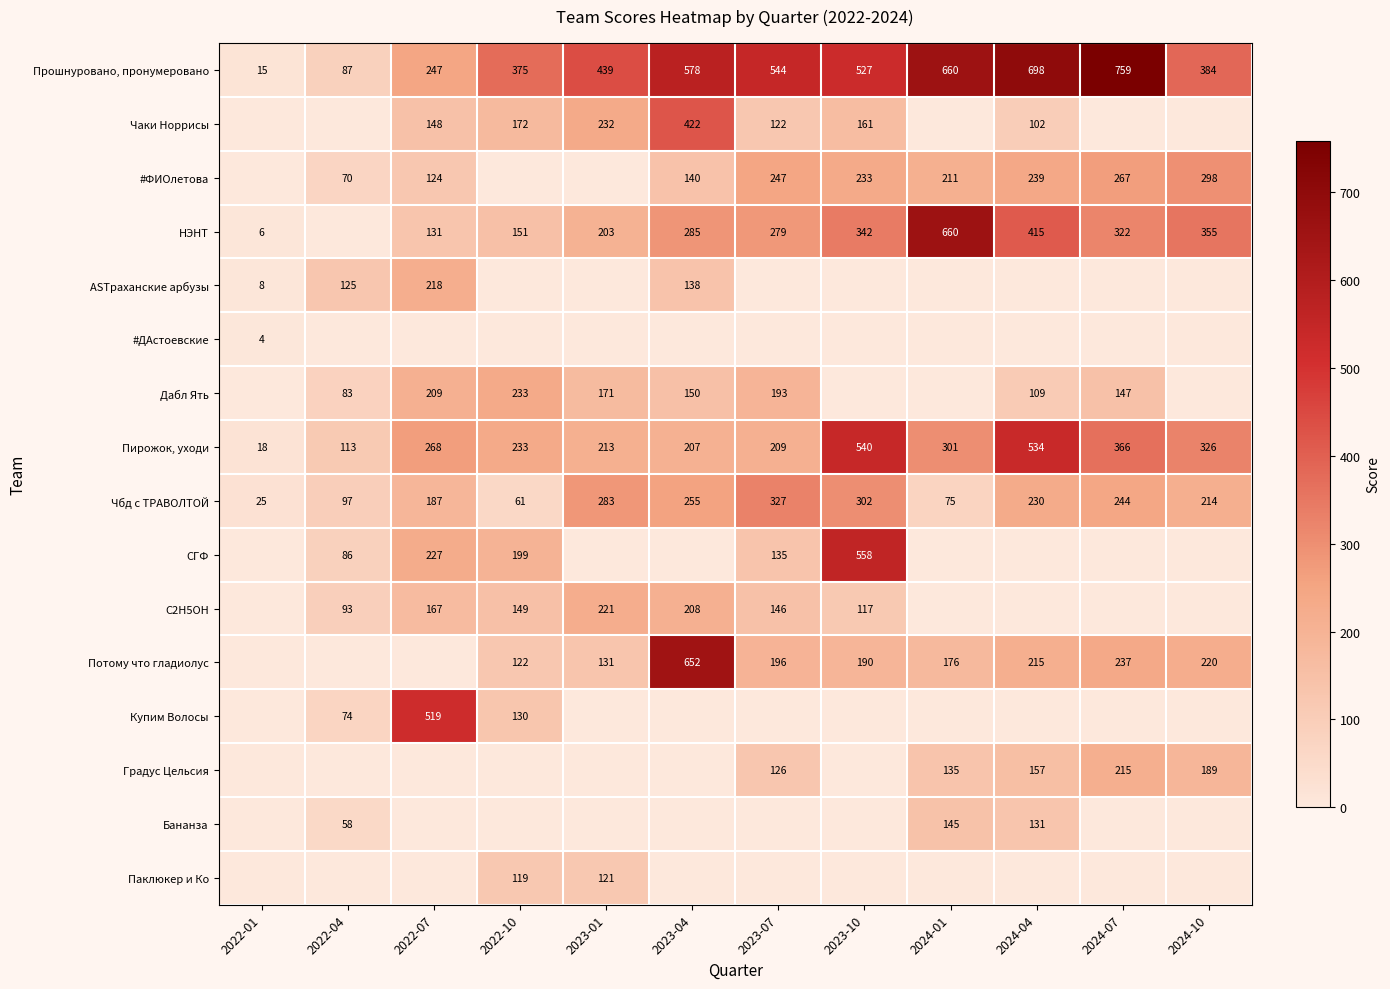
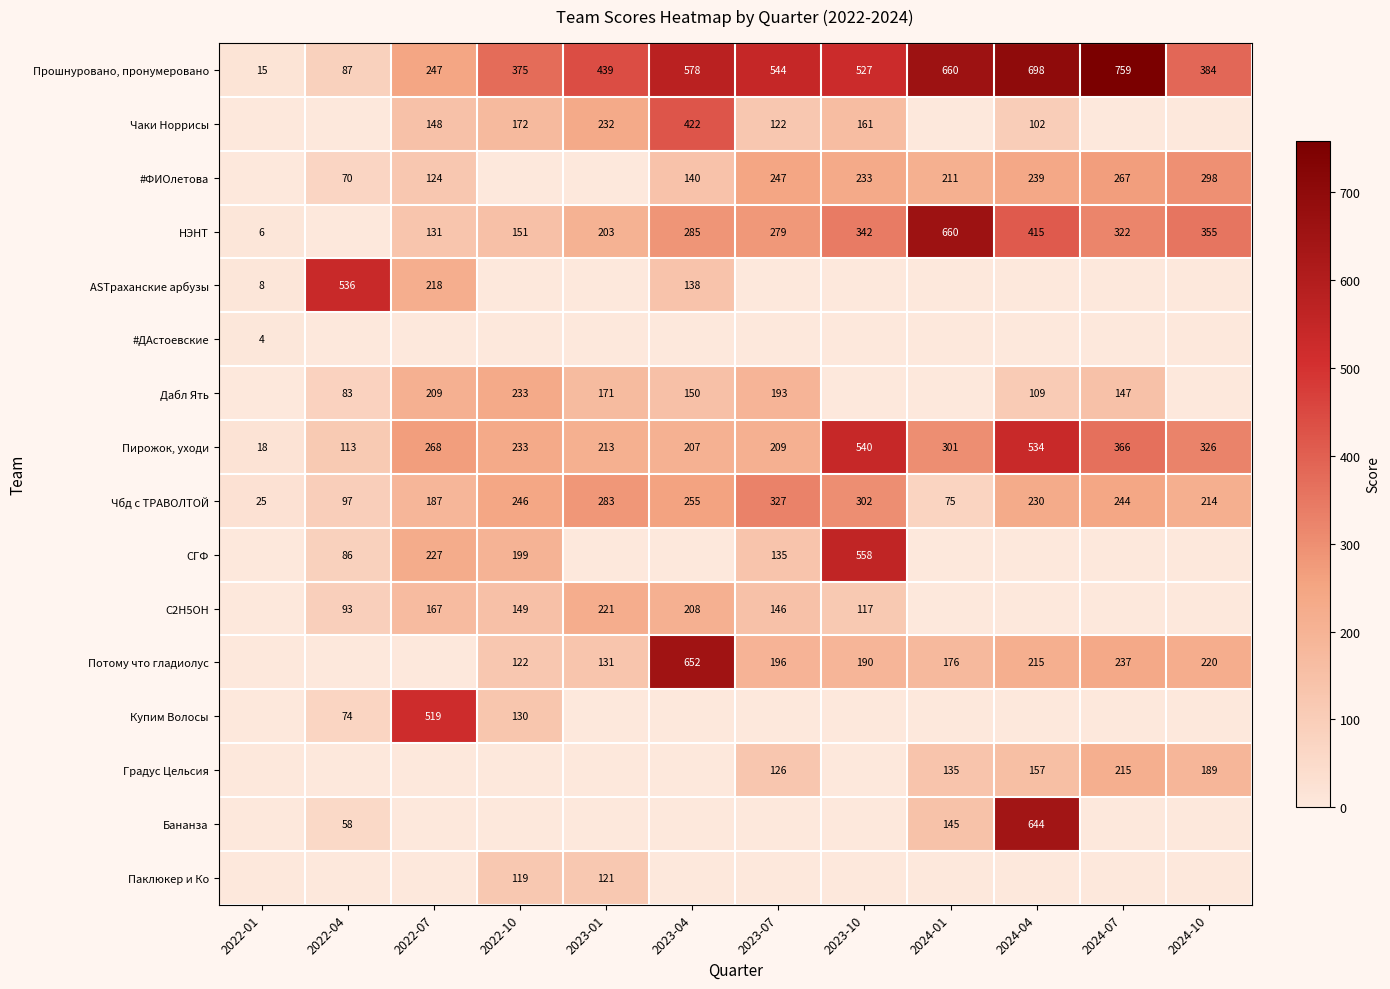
  {
    "Прошнуровано, пронумеровано": {
      "2022-01": 15,
      "2022-04": 87,
      "2022-07": 247,
      "2022-10": 375,
      "2023-01": 439,
      "2023-04": 578,
      "2023-07": 544,
      "2023-10": 527,
      "2024-01": 660,
      "2024-04": 698,
      "2024-07": 759,
      "2024-10": 384
    },
    "Чаки Норрисы": {
      "2022-07": 148,
      "2022-10": 172,
      "2023-01": 232,
      "2023-04": 422,
      "2023-07": 122,
      "2023-10": 161,
      "2024-04": 102
    },
    "#ФИОлетова": {
      "2022-04": 70,
      "2022-07": 124,
      "2023-04": 140,
      "2023-07": 247,
      "2023-10": 233,
      "2024-01": 211,
      "2024-04": 239,
      "2024-07": 267,
      "2024-10": 298
    },
    "НЭНТ": {
      "2022-01": 6,
      "2022-07": 131,
      "2022-10": 151,
      "2023-01": 203,
      "2023-04": 285,
      "2023-07": 279,
      "2023-10": 342,
      "2024-01": 660,
      "2024-04": 415,
      "2024-07": 322,
      "2024-10": 355
    },
    "ASTраханские арбузы": {
      "2022-01": 8,
-     "2022-04": 125,
+     "2022-04": 536,
      "2022-07": 218,
      "2023-04": 138
    },
    "#ДАстоевские": {
      "2022-01": 4
    },
    "Дабл Ять": {
      "2022-04": 83,
      "2022-07": 209,
      "2022-10": 233,
      "2023-01": 171,
      "2023-04": 150,
      "2023-07": 193,
      "2024-04": 109,
      "2024-07": 147
    },
    "Пирожок, уходи": {
      "2022-01": 18,
      "2022-04": 113,
      "2022-07": 268,
      "2022-10": 233,
      "2023-01": 213,
      "2023-04": 207,
      "2023-07": 209,
      "2023-10": 540,
      "2024-01": 301,
      "2024-04": 534,
      "2024-07": 366,
      "2024-10": 326
    },
    "Чбд с ТРАВОЛТОЙ": {
      "2022-01": 25,
      "2022-04": 97,
      "2022-07": 187,
-     "2022-10": 61,
+     "2022-10": 246,
      "2023-01": 283,
      "2023-04": 255,
      "2023-07": 327,
      "2023-10": 302,
      "2024-01": 75,
      "2024-04": 230,
      "2024-07": 244,
      "2024-10": 214
    },
    "СГФ": {
      "2022-04": 86,
      "2022-07": 227,
      "2022-10": 199,
      "2023-07": 135,
      "2023-10": 558
    },
    "C2H5OH": {
      "2022-04": 93,
      "2022-07": 167,
      "2022-10": 149,
      "2023-01": 221,
      "2023-04": 208,
      "2023-07": 146,
      "2023-10": 117
    },
    "Потому что гладиолус": {
      "2022-10": 122,
      "2023-01": 131,
      "2023-04": 652,
      "2023-07": 196,
      "2023-10": 190,
      "2024-01": 176,
      "2024-04": 215,
      "2024-07": 237,
      "2024-10": 220
    },
    "Купим Волосы": {
      "2022-04": 74,
      "2022-07": 519,
      "2022-10": 130
    },
    "Градус Цельсия": {
      "2023-07": 126,
      "2024-01": 135,
      "2024-04": 157,
      "2024-07": 215,
      "2024-10": 189
    },
    "Бананза": {
      "2022-04": 58,
      "2024-01": 145,
-     "2024-04": 131
+     "2024-04": 644
    },
    "Паклюкер и Ко": {
      "2022-10": 119,
      "2023-01": 121
    }
  }
